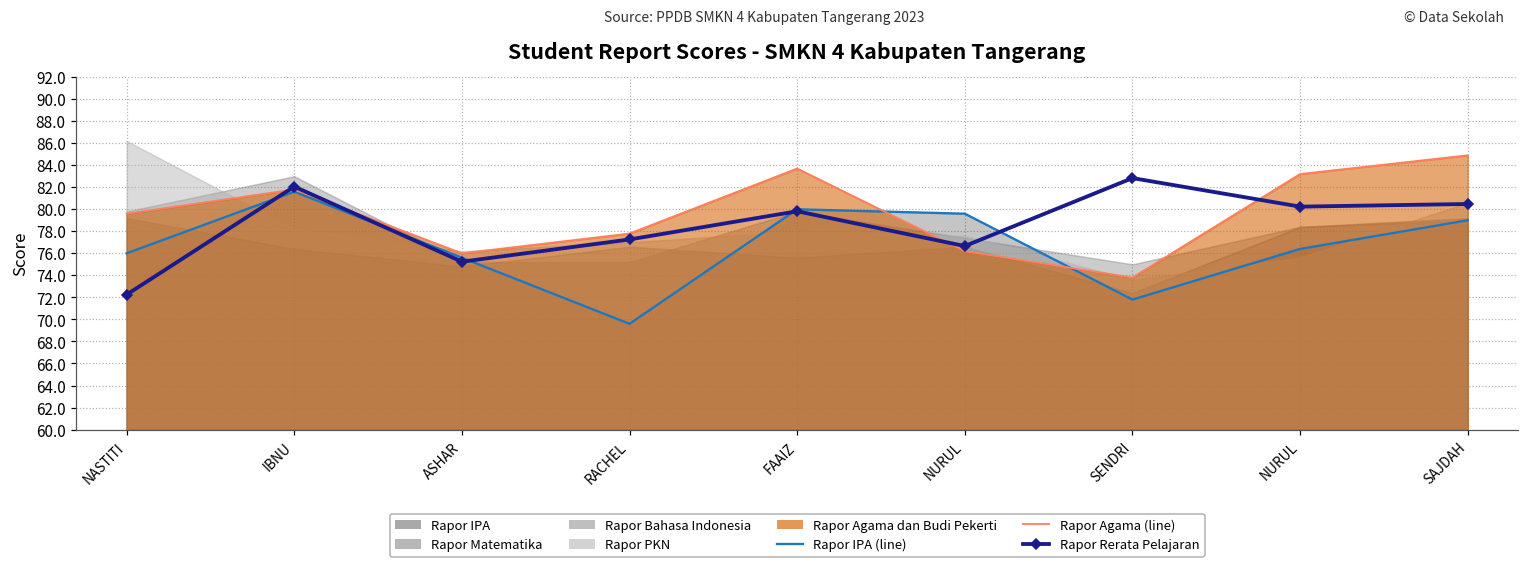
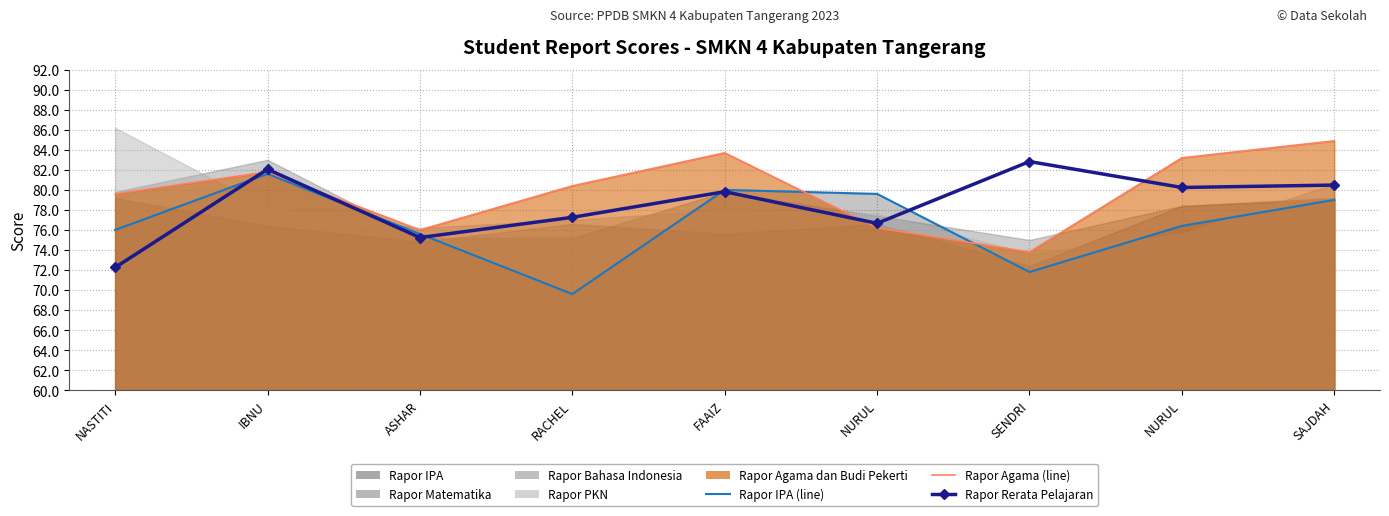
  {
    "Rapor Rerata Pelajaran": {
      "NASTITI": 72.3,
      "IBNU": 82.1,
      "RACHEL": 77.3,
      "SENDRI": 82.8
    },
    "Rapor Agama dan Budi Pekerti": {
-     "RACHEL": 77.8,
+     "RACHEL": 80.4,
      "FAAIZ": 83.7,
      "SAJDAH": 84.9
    }
  }
